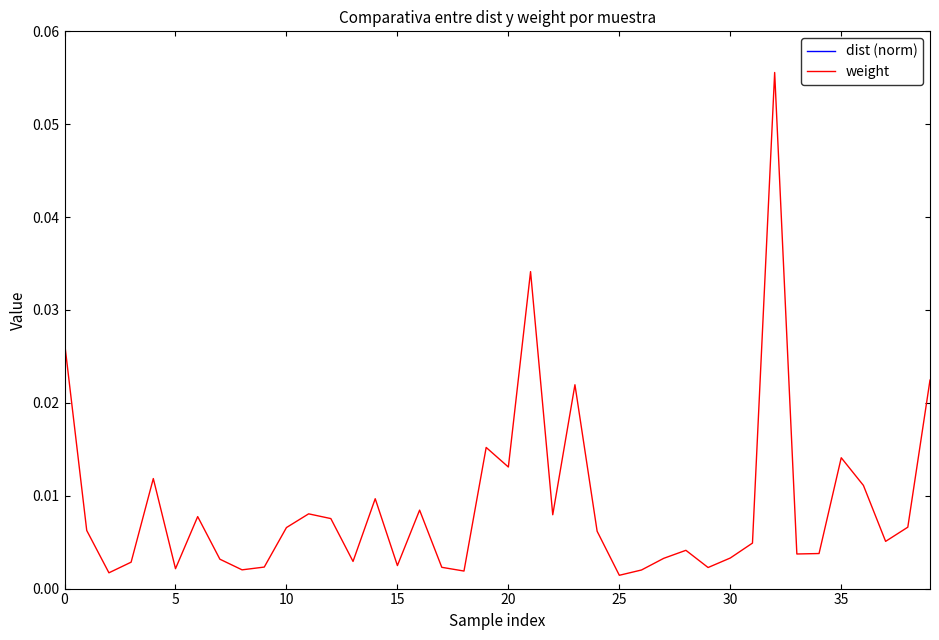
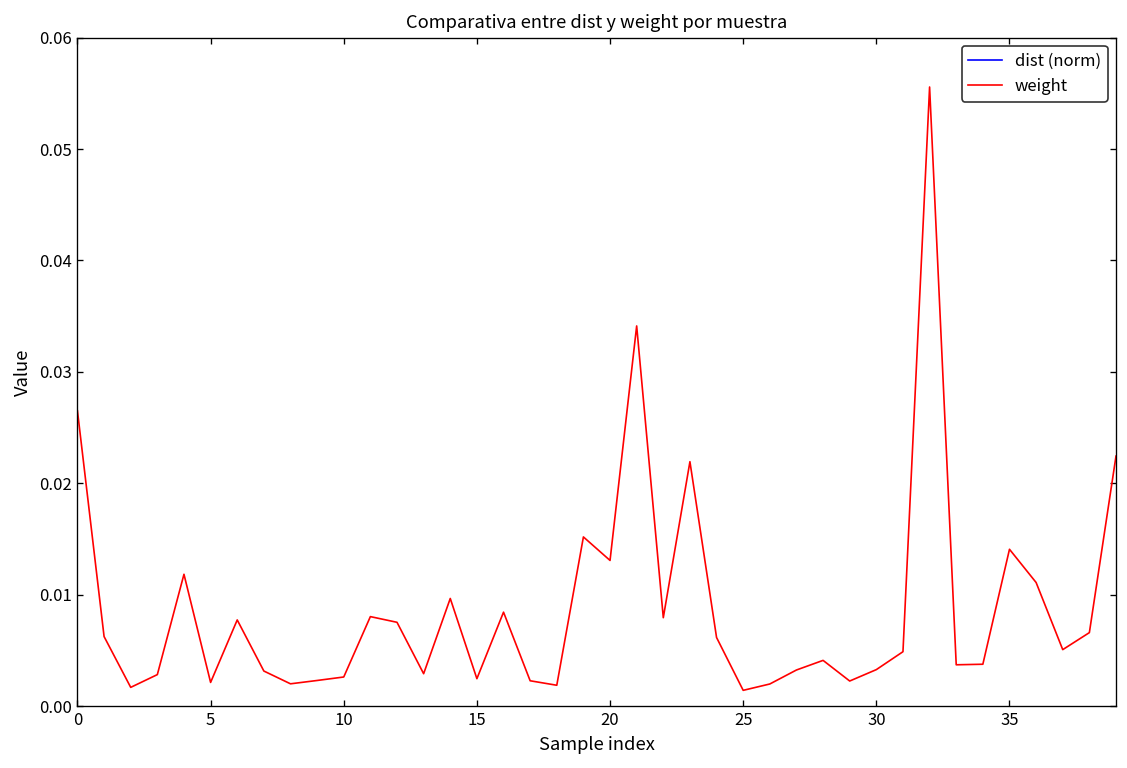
  {
    "weight": {
      "0": 0.027,
      "5": 0.002,
-     "10": 0.007,
+     "10": 0.003,
      "15": 0.002,
      "20": 0.013,
      "25": 0.001,
      "30": 0.003,
      "35": 0.014
    }
  }
